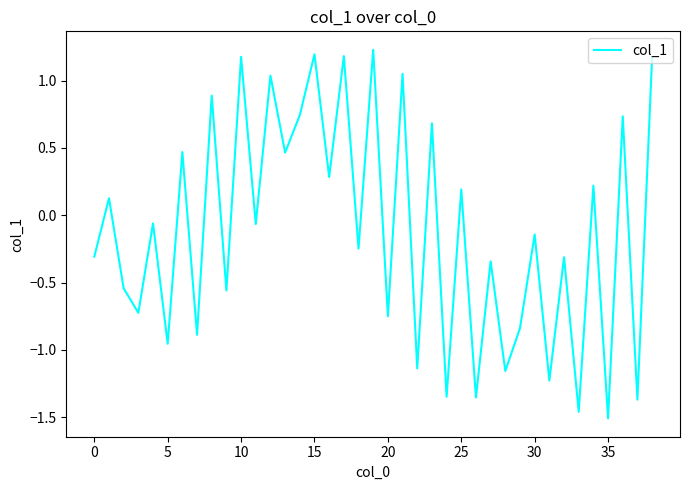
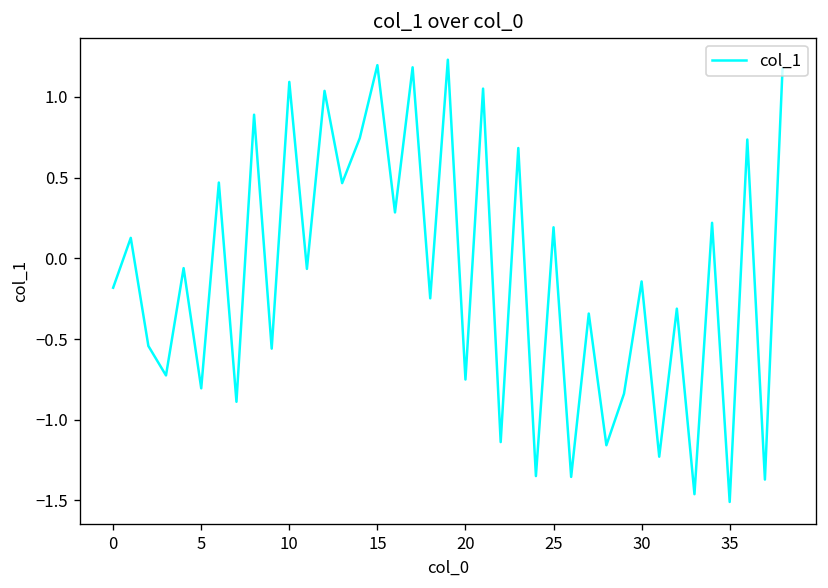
  {
-   "0": -0.31,
-   "5": -0.95,
-   "10": 1.18,
+   "0": -0.18,
+   "5": -0.81,
+   "10": 1.09,
    "15": 1.20,
    "20": -0.75,
    "25": 0.19,
    "30": -0.14,
    "35": -1.51
  }
